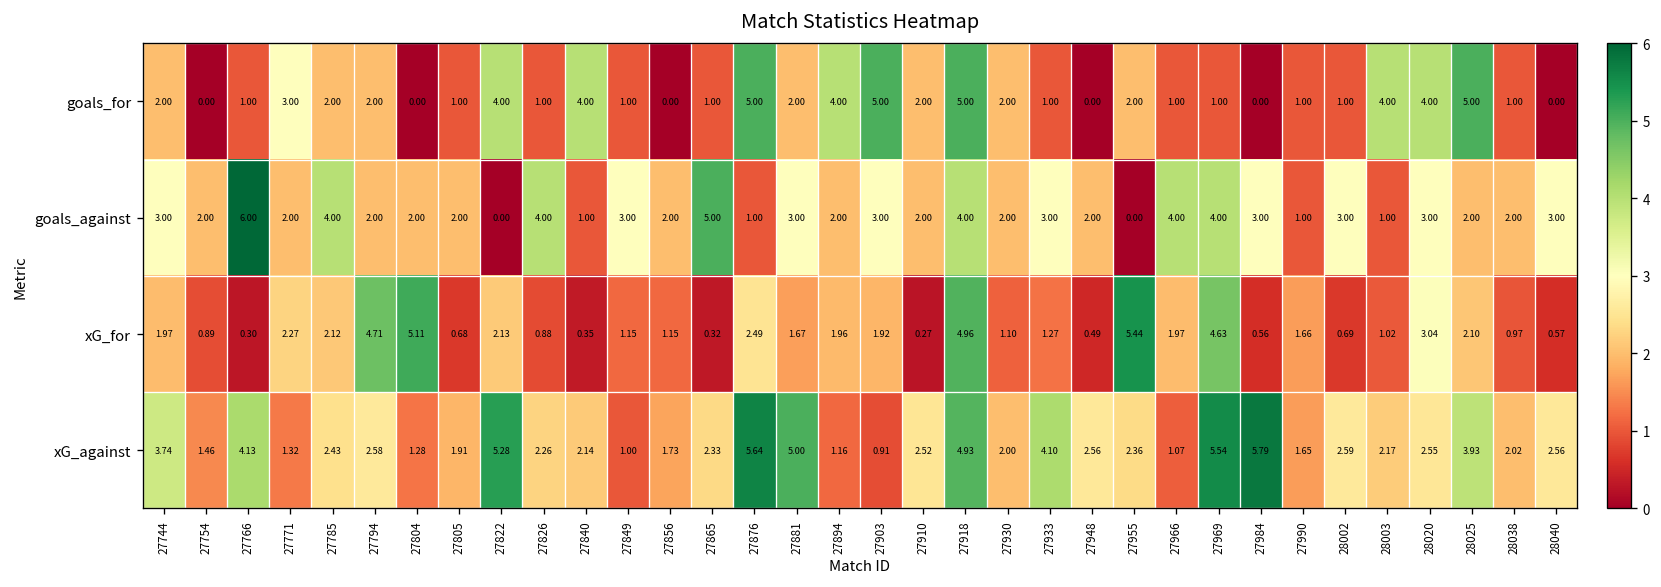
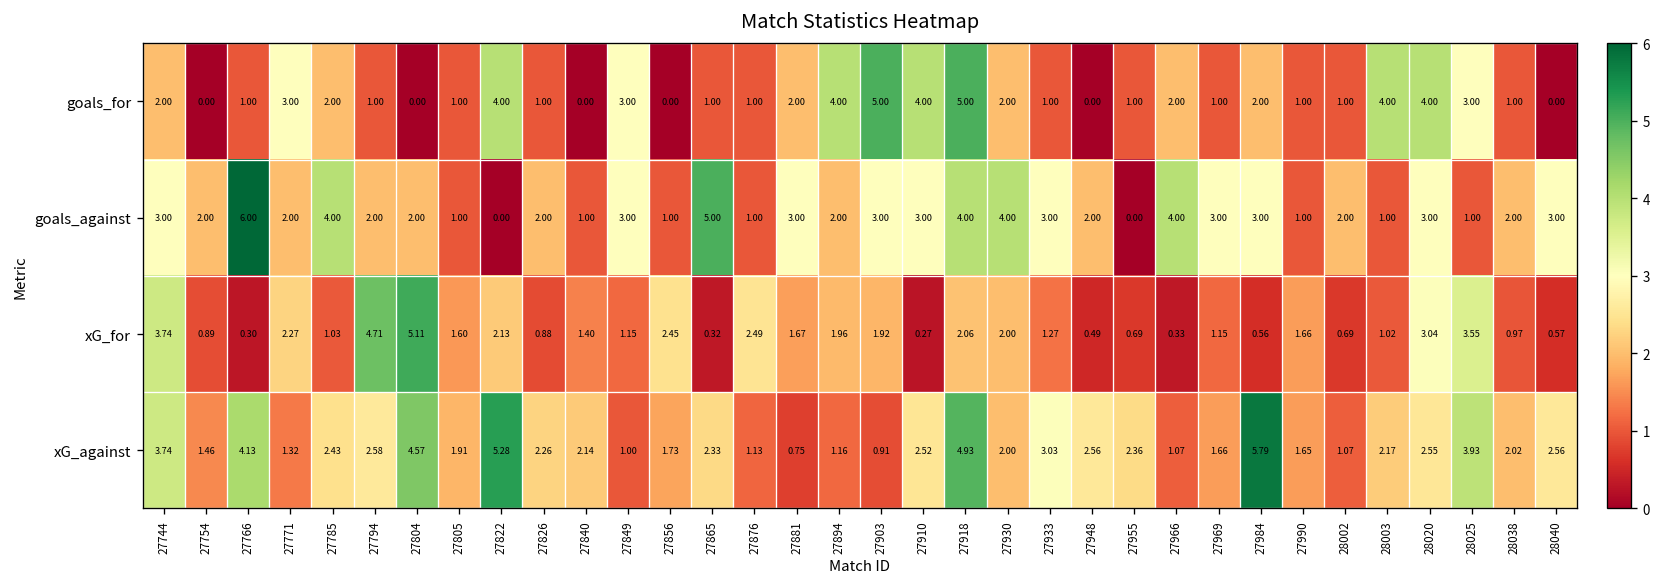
  {
    "goals_for": {
      "27744": 2.00,
      "27754": 0.00,
      "27766": 1.00,
      "27771": 3.00,
      "27785": 2.00,
-     "27794": 2.00,
+     "27794": 1.00,
      "27804": 0.00,
      "27805": 1.00,
      "27822": 4.00,
      "27826": 1.00,
-     "27840": 4.00,
-     "27849": 1.00,
+     "27840": 0.00,
+     "27849": 3.00,
      "27856": 0.00,
      "27865": 1.00,
-     "27876": 5.00,
+     "27876": 1.00,
      "27881": 2.00,
      "27894": 4.00,
      "27903": 5.00,
-     "27910": 2.00,
+     "27910": 4.00,
      "27918": 5.00,
      "27930": 2.00,
      "27933": 1.00,
      "27948": 0.00,
-     "27955": 2.00,
-     "27966": 1.00,
+     "27955": 1.00,
+     "27966": 2.00,
      "27969": 1.00,
-     "27984": 0.00,
+     "27984": 2.00,
      "27990": 1.00,
      "28002": 1.00,
      "28003": 4.00,
      "28020": 4.00,
-     "28025": 5.00,
+     "28025": 3.00,
      "28038": 1.00,
      "28040": 0.00
    },
    "goals_against": {
      "27744": 3.00,
      "27754": 2.00,
      "27766": 6.00,
      "27771": 2.00,
      "27785": 4.00,
      "27794": 2.00,
      "27804": 2.00,
-     "27805": 2.00,
+     "27805": 1.00,
      "27822": 0.00,
-     "27826": 4.00,
+     "27826": 2.00,
      "27840": 1.00,
      "27849": 3.00,
-     "27856": 2.00,
+     "27856": 1.00,
      "27865": 5.00,
      "27876": 1.00,
      "27881": 3.00,
      "27894": 2.00,
      "27903": 3.00,
-     "27910": 2.00,
+     "27910": 3.00,
      "27918": 4.00,
-     "27930": 2.00,
+     "27930": 4.00,
      "27933": 3.00,
      "27948": 2.00,
      "27955": 0.00,
      "27966": 4.00,
-     "27969": 4.00,
+     "27969": 3.00,
      "27984": 3.00,
      "27990": 1.00,
-     "28002": 3.00,
+     "28002": 2.00,
      "28003": 1.00,
      "28020": 3.00,
-     "28025": 2.00,
+     "28025": 1.00,
      "28038": 2.00,
      "28040": 3.00
    },
    "xG_for": {
-     "27744": 1.97,
+     "27744": 3.74,
      "27754": 0.89,
      "27766": 0.30,
      "27771": 2.27,
-     "27785": 2.12,
+     "27785": 1.03,
      "27794": 4.71,
      "27804": 5.11,
-     "27805": 0.68,
+     "27805": 1.60,
      "27822": 2.13,
      "27826": 0.88,
-     "27840": 0.35,
+     "27840": 1.40,
      "27849": 1.15,
-     "27856": 1.15,
+     "27856": 2.45,
      "27865": 0.32,
      "27876": 2.49,
      "27881": 1.67,
      "27894": 1.96,
      "27903": 1.92,
      "27910": 0.27,
-     "27918": 4.96,
-     "27930": 1.10,
+     "27918": 2.06,
+     "27930": 2.00,
      "27933": 1.27,
      "27948": 0.49,
-     "27955": 5.44,
-     "27966": 1.97,
-     "27969": 4.63,
+     "27955": 0.69,
+     "27966": 0.33,
+     "27969": 1.15,
      "27984": 0.56,
      "27990": 1.66,
      "28002": 0.69,
      "28003": 1.02,
      "28020": 3.04,
-     "28025": 2.10,
+     "28025": 3.55,
      "28038": 0.97,
      "28040": 0.57
    },
    "xG_against": {
      "27744": 3.74,
      "27754": 1.46,
      "27766": 4.13,
      "27771": 1.32,
      "27785": 2.43,
      "27794": 2.58,
-     "27804": 1.28,
+     "27804": 4.57,
      "27805": 1.91,
      "27822": 5.28,
      "27826": 2.26,
      "27840": 2.14,
      "27849": 1.00,
      "27856": 1.73,
      "27865": 2.33,
-     "27876": 5.64,
-     "27881": 5.00,
+     "27876": 1.13,
+     "27881": 0.75,
      "27894": 1.16,
      "27903": 0.91,
      "27910": 2.52,
      "27918": 4.93,
      "27930": 2.00,
-     "27933": 4.10,
+     "27933": 3.03,
      "27948": 2.56,
      "27955": 2.36,
      "27966": 1.07,
-     "27969": 5.54,
+     "27969": 1.66,
      "27984": 5.79,
      "27990": 1.65,
-     "28002": 2.59,
+     "28002": 1.07,
      "28003": 2.17,
      "28020": 2.55,
      "28025": 3.93,
      "28038": 2.02,
      "28040": 2.56
    }
  }
